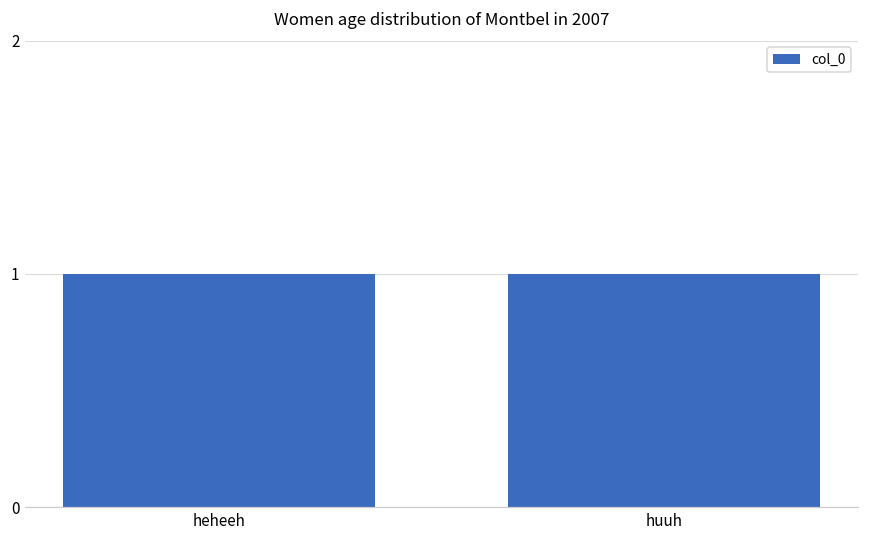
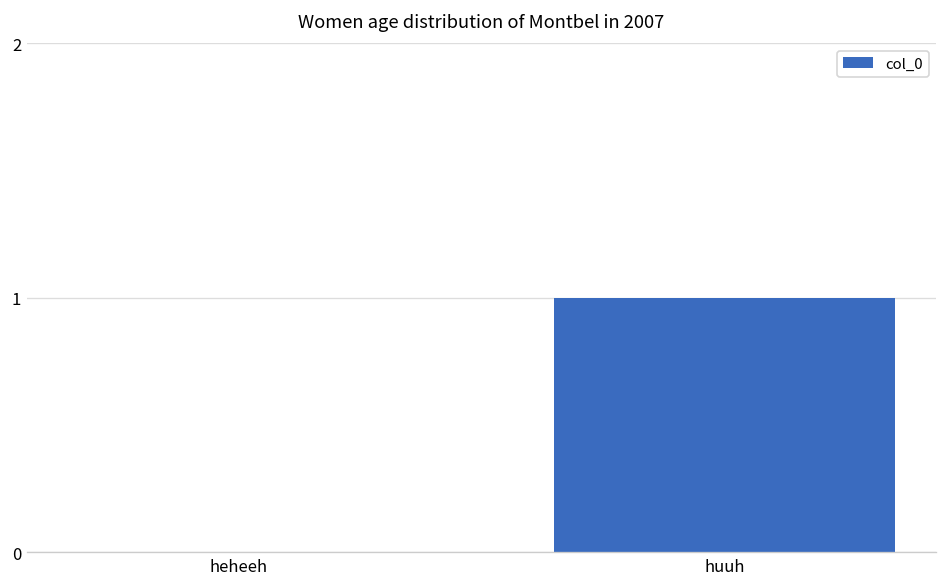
  {
-   "heheeh": 1,
+   "heheeh": 0,
    "huuh": 1
  }
